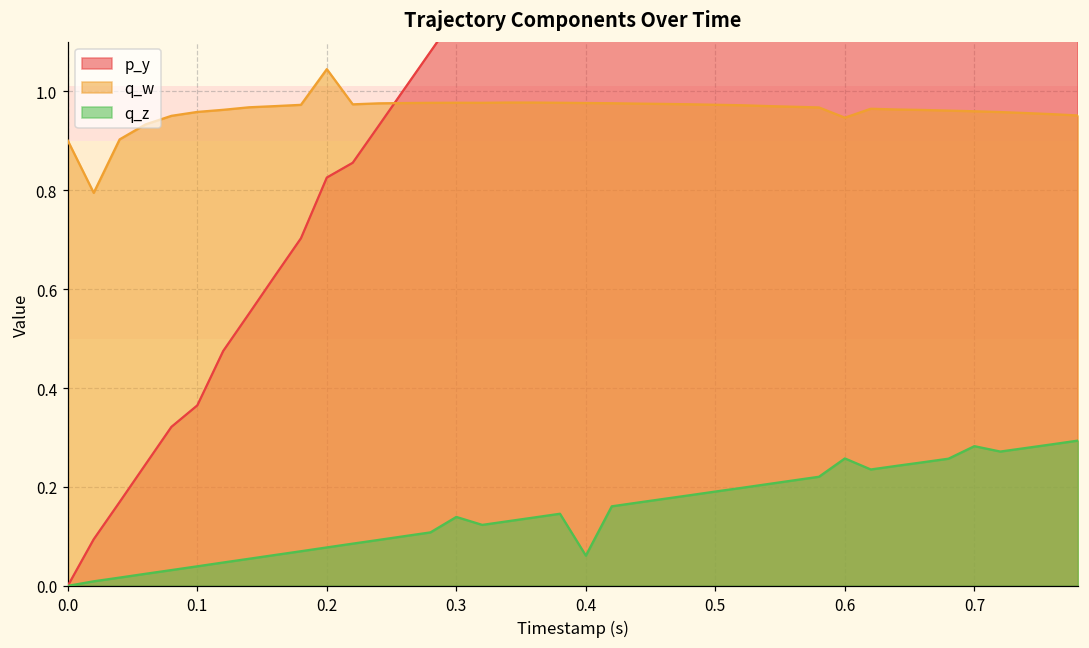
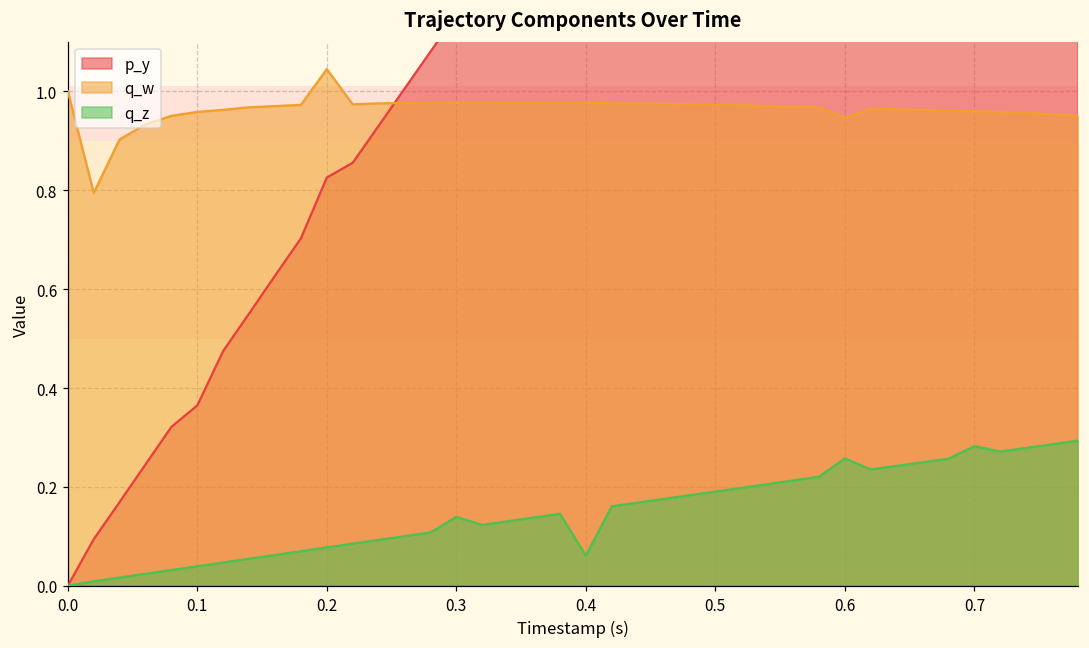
  {
    "p_y": {
      "0.1": 0.36,
      "0.2": 0.83
    },
    "q_w": {
-     "0.0": 0.9,
+     "0.0": 1.0,
      "0.1": 0.96,
      "0.2": 1.04,
      "0.3": 0.98,
      "0.4": 0.98,
      "0.5": 0.97,
      "0.6": 0.95,
      "0.7": 0.96
    },
    "q_z": {
      "0.1": 0.04,
      "0.2": 0.08,
      "0.3": 0.14,
      "0.4": 0.06,
      "0.5": 0.19,
      "0.6": 0.26,
      "0.7": 0.28
    }
  }
